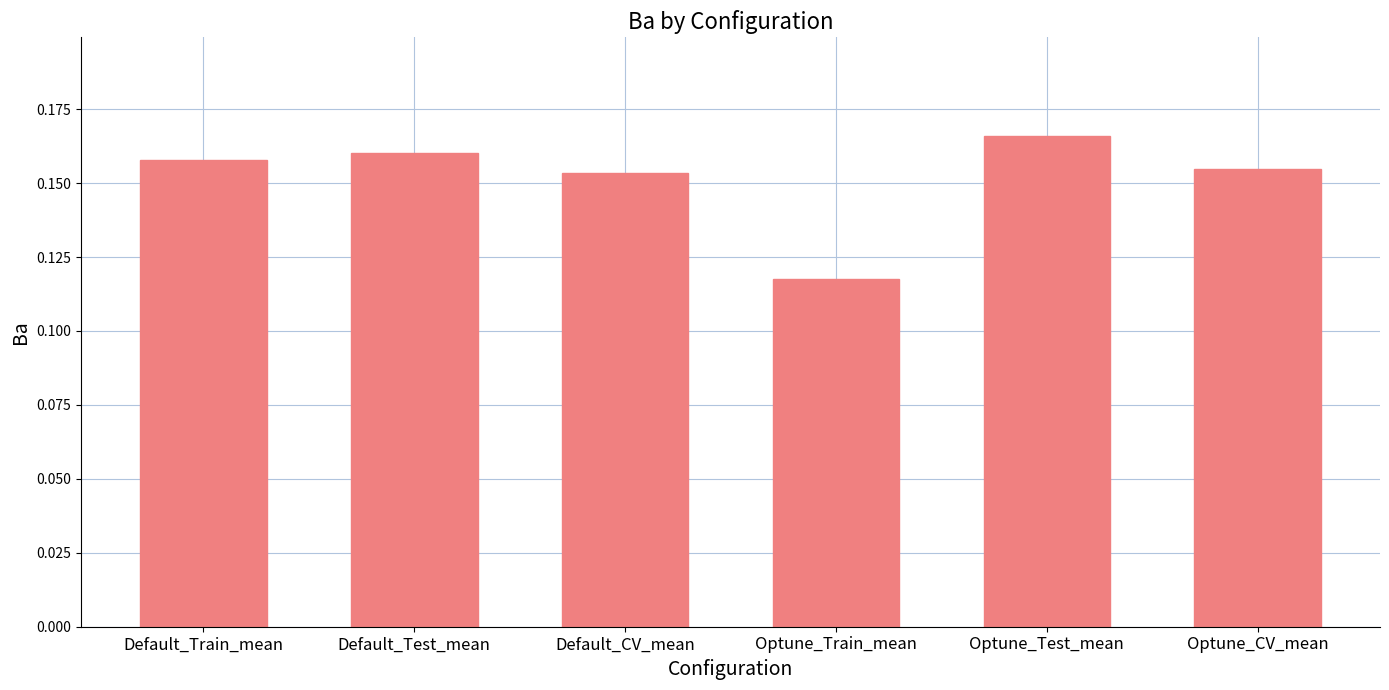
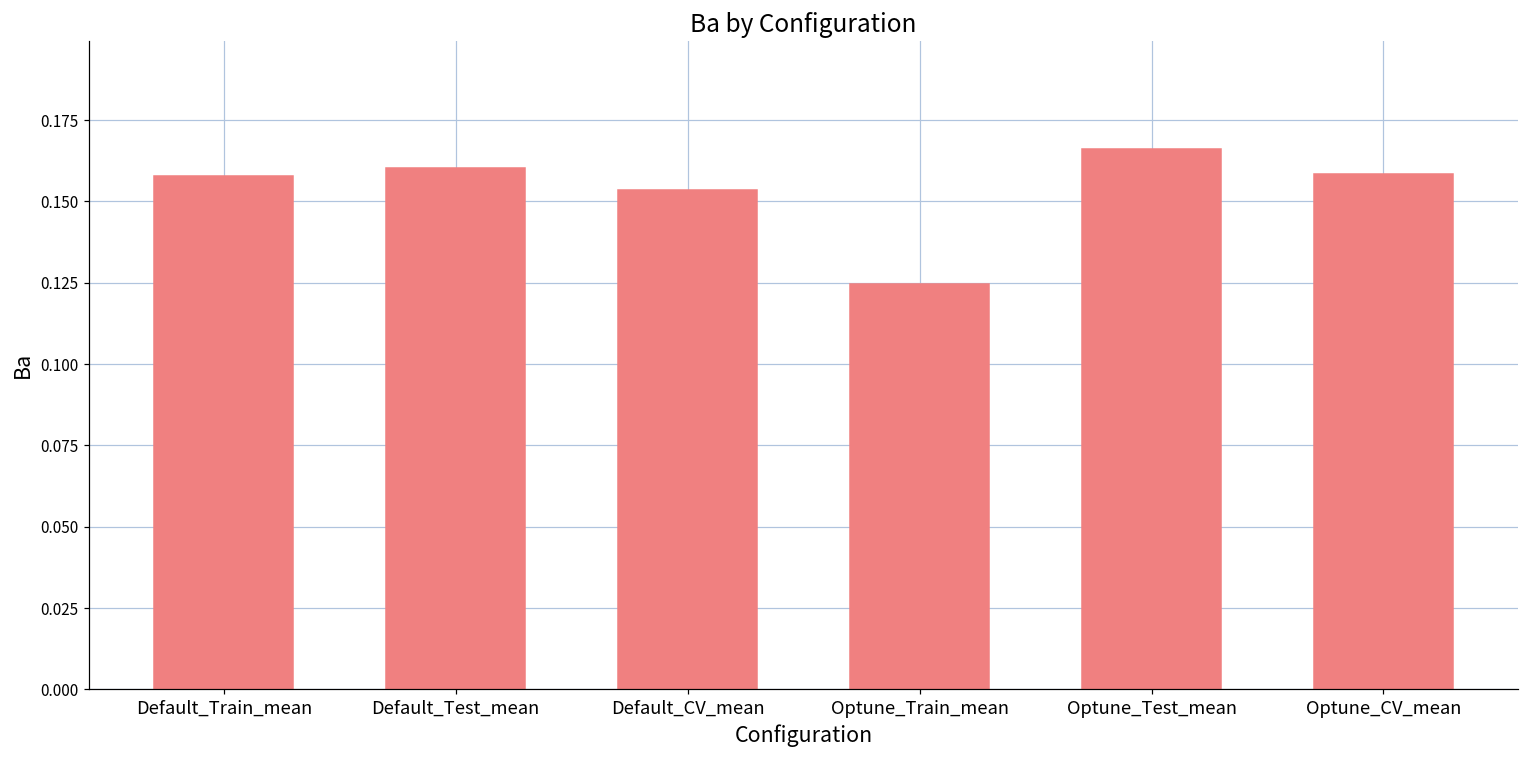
  {
    "Default_Train_mean": 0.158,
    "Default_Test_mean": 0.160,
    "Default_CV_mean": 0.154,
-   "Optune_Train_mean": 0.118,
+   "Optune_Train_mean": 0.125,
    "Optune_Test_mean": 0.166,
-   "Optune_CV_mean": 0.155
+   "Optune_CV_mean": 0.158
  }
